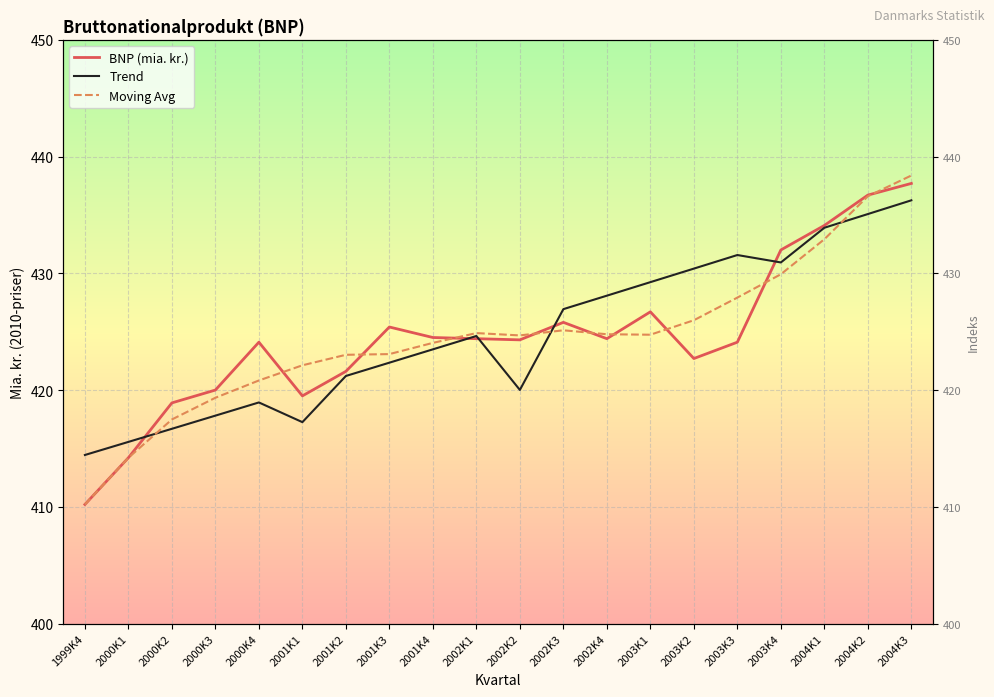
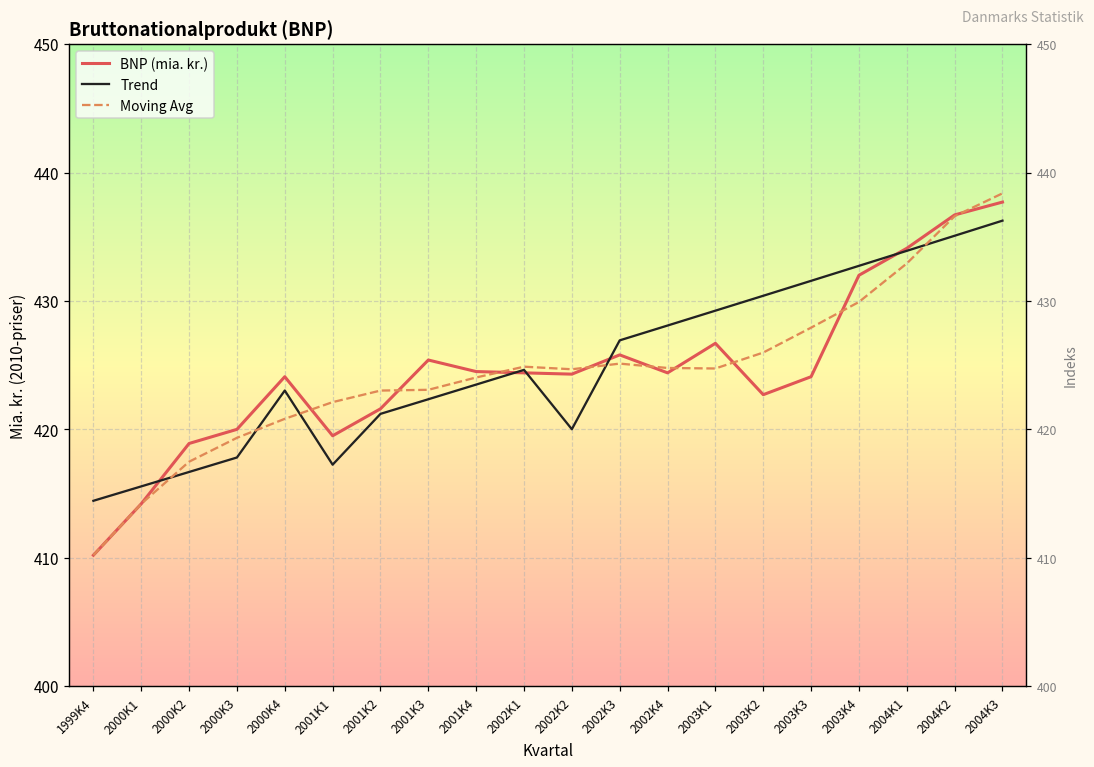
  {
    "Trend": {
      "1999K4": 414.4,
      "2000K1": 415.6,
      "2000K2": 416.7,
      "2000K3": 417.8,
-     "2000K4": 418.9,
+     "2000K4": 423.0,
      "2001K1": 417.3,
      "2001K2": 421.2,
      "2001K3": 422.3,
      "2001K4": 423.5,
      "2002K1": 424.6,
      "2002K2": 420.0,
      "2002K3": 426.9,
      "2002K4": 428.1,
      "2003K1": 429.2,
      "2003K2": 430.4,
      "2003K3": 431.6,
-     "2003K4": 430.9,
+     "2003K4": 432.7,
      "2004K2": 435.1,
      "2004K3": 436.3
    }
  }
